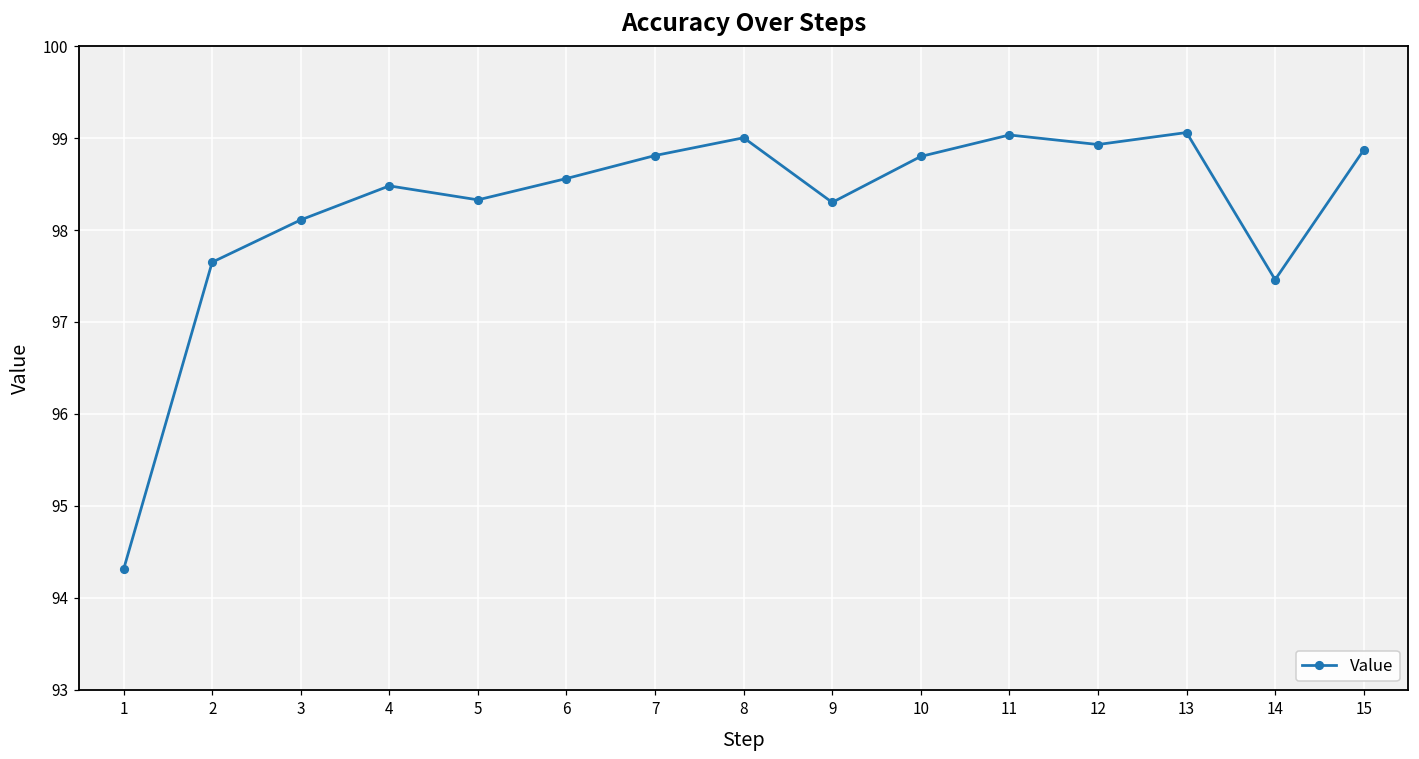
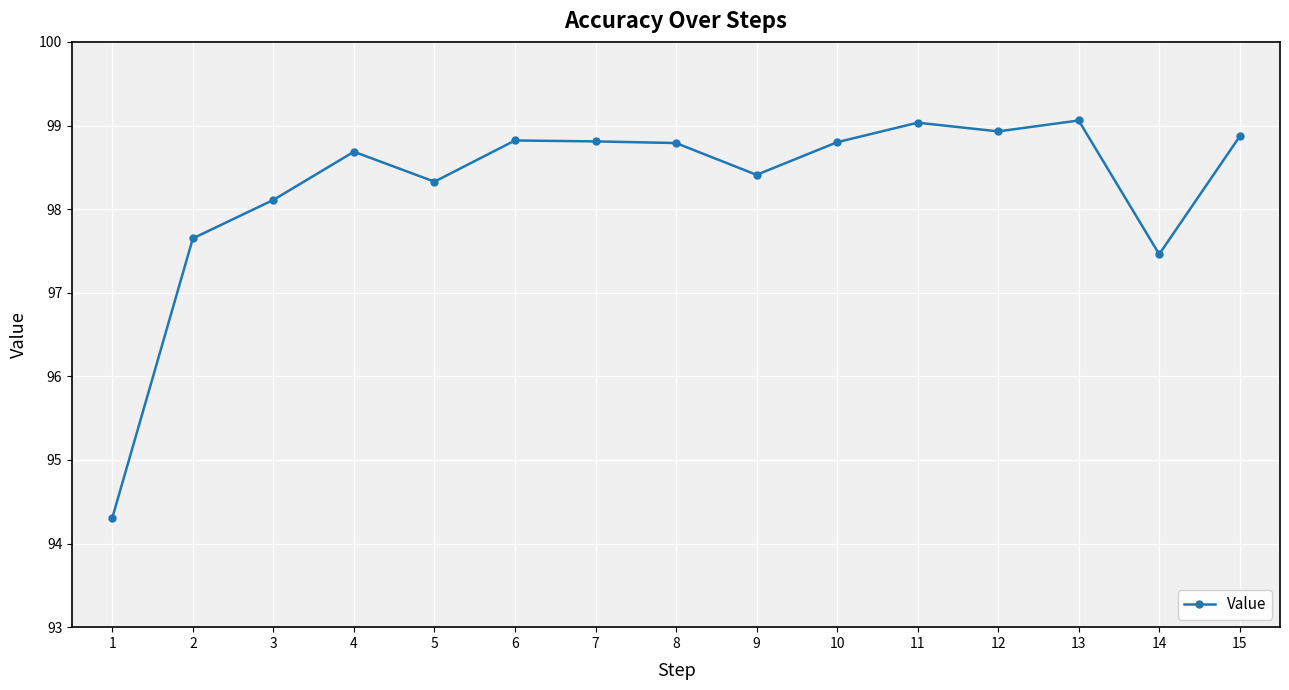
  {
    "1": 94.3,
    "2": 97.7,
    "3": 98.1,
-   "4": 98.5,
+   "4": 98.7,
    "5": 98.3,
-   "6": 98.6,
+   "6": 98.8,
    "7": 98.8,
-   "8": 99.0,
-   "9": 98.3,
+   "8": 98.8,
+   "9": 98.4,
    "10": 98.8,
    "11": 99.0,
    "12": 98.9,
    "13": 99.1,
    "14": 97.5,
    "15": 98.9
  }
